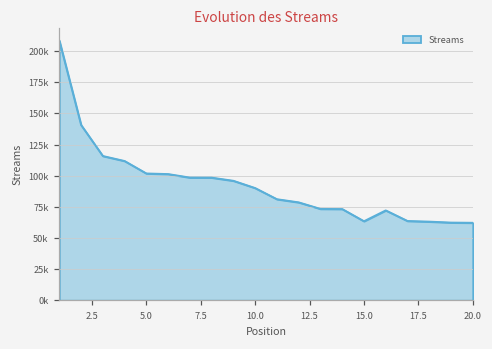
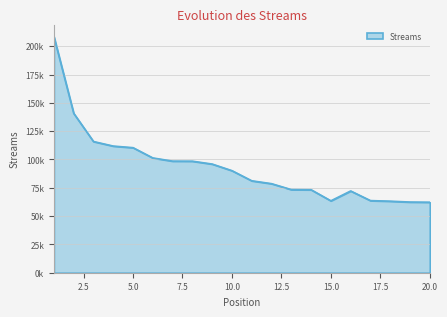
  {
-   "5.0": 102000,
+   "5.0": 110000,
    "10.0": 90000,
    "15.0": 63000,
    "20.0": 62000
  }
